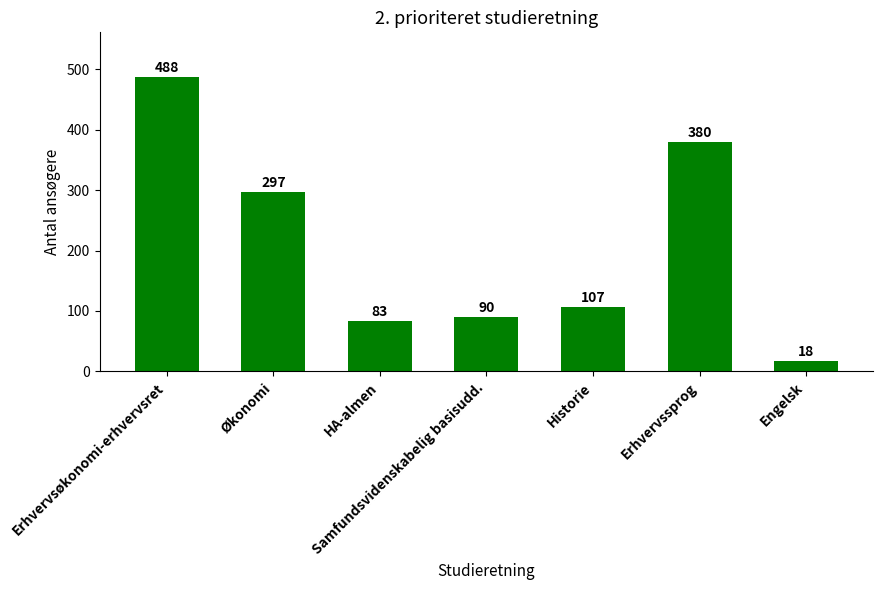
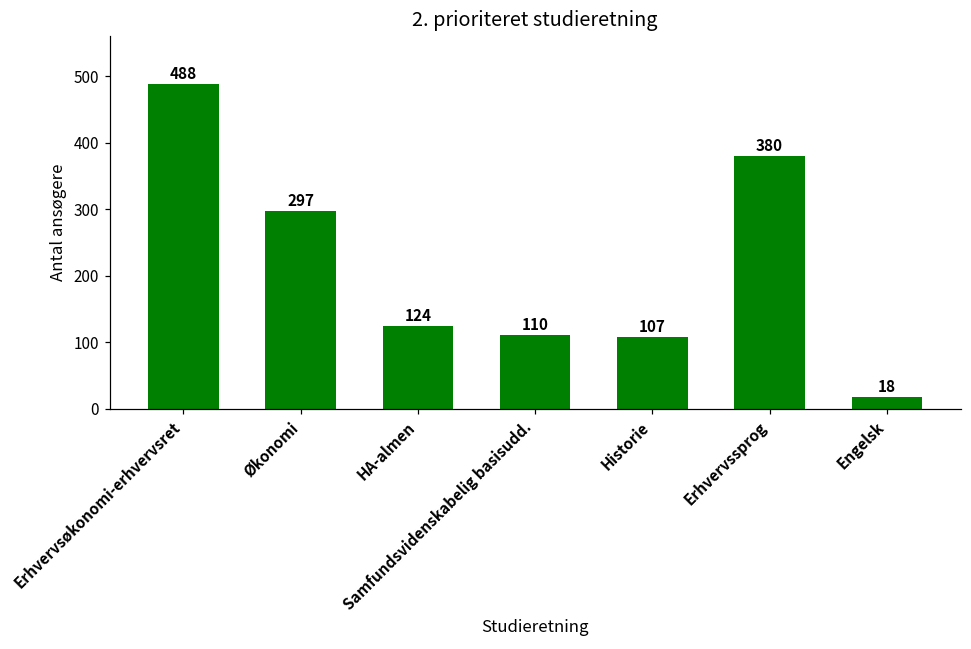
  {
    "Erhvervsøkonomi-erhvervsret": 488,
    "Økonomi": 297,
-   "HA-almen": 83,
-   "Samfundsvidenskabelig basisudd.": 90,
+   "HA-almen": 124,
+   "Samfundsvidenskabelig basisudd.": 110,
    "Historie": 107,
    "Erhvervssprog": 380,
    "Engelsk": 18
  }
